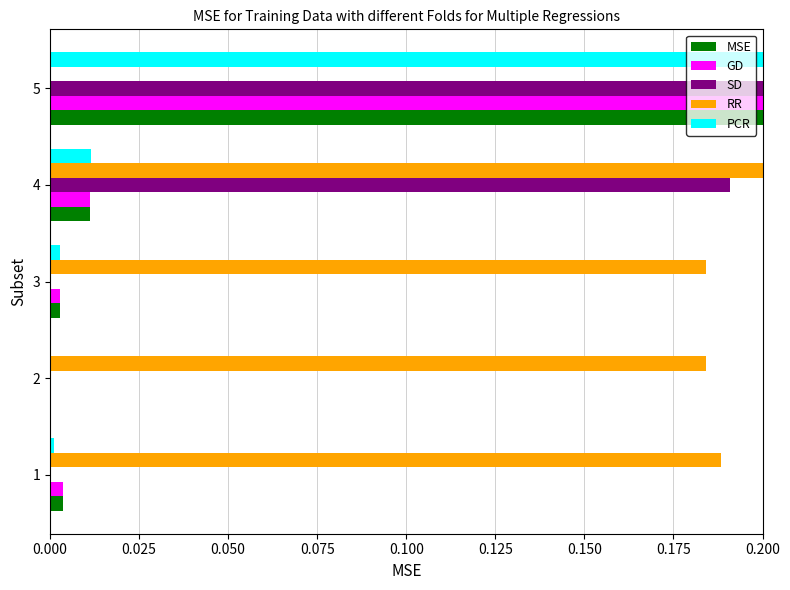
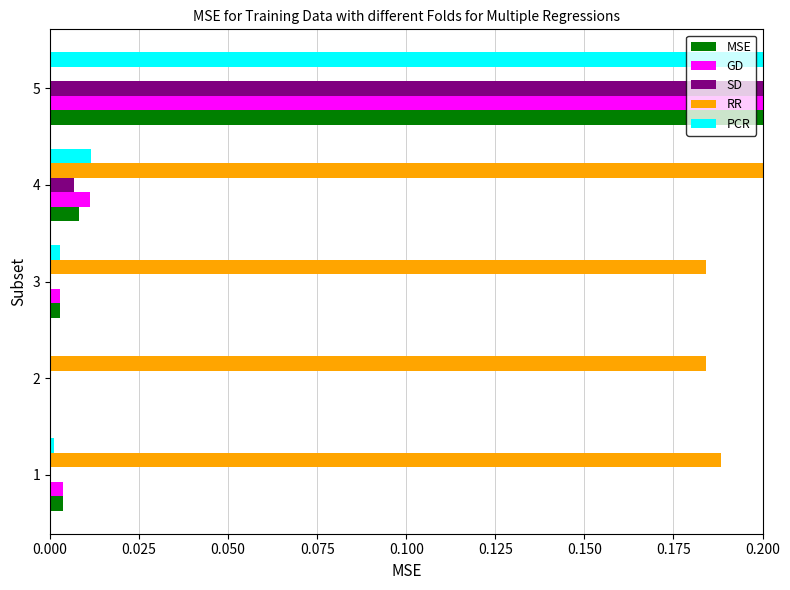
  {
    "MSE": {
      "5": 0.200,
-     "4": 0.011,
+     "4": 0.008,
      "3": 0.003,
      "2": 0.000,
      "1": 0.004
    },
    "GD": {
      "5": 0.200,
      "4": 0.011,
      "3": 0.003,
      "2": 0.000,
      "1": 0.004
    },
    "SD": {
      "5": 0.200,
-     "4": 0.191,
+     "4": 0.007,
      "3": 0.000,
      "2": 0.000,
      "1": 0.000
    },
    "RR": {
      "5": 0.000,
      "4": 0.200,
      "3": 0.184,
      "2": 0.184,
      "1": 0.188
    },
    "PCR": {
      "5": 0.200,
      "4": 0.011,
      "3": 0.003,
      "2": 0.000,
      "1": 0.001
    }
  }
